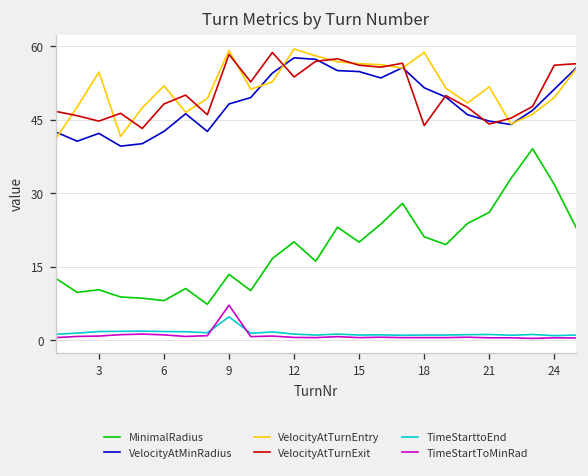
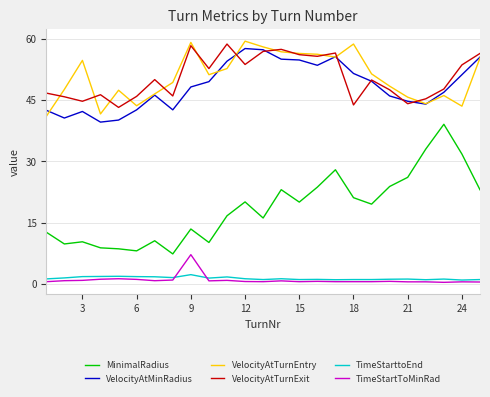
  {
    "MinimalRadius": {
      "3": 10,
      "6": 8,
      "9": 13,
      "12": 20,
      "15": 20,
      "18": 21,
      "21": 26,
      "24": 32
    },
    "VelocityAtMinRadius": {
      "3": 42,
      "6": 43,
      "9": 48,
      "12": 58,
      "15": 55,
      "18": 52,
      "24": 51
    },
    "VelocityAtTurnEntry": {
      "3": 55,
-     "6": 52,
+     "6": 44,
      "9": 59,
      "12": 59,
      "18": 59,
-     "21": 52,
-     "24": 50
+     "21": 46,
+     "24": 44
    },
    "VelocityAtTurnExit": {
      "3": 45,
-     "6": 48,
+     "6": 46,
      "9": 58,
      "12": 54,
      "18": 44,
-     "24": 56
+     "24": 54
    },
    "TimeStarttoEnd": {
      "3": 2,
      "6": 2,
-     "9": 5,
+     "9": 2,
      "12": 1,
      "21": 1
    },
    "TimeStartToMinRad": {
      "3": 1,
      "6": 1,
      "9": 7,
      "12": 1,
      "21": 1
    }
  }
